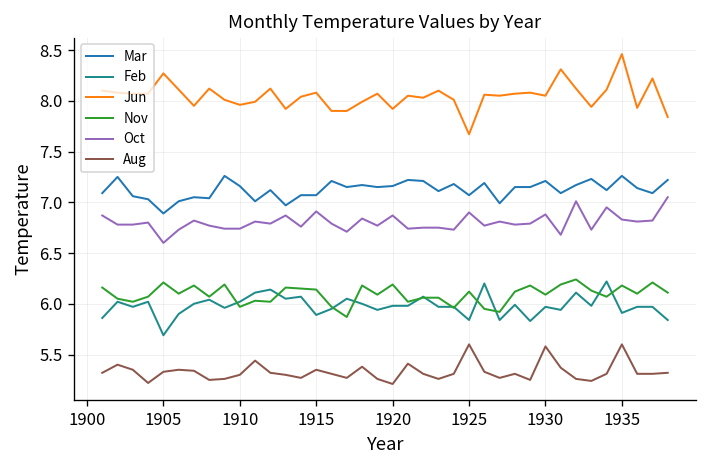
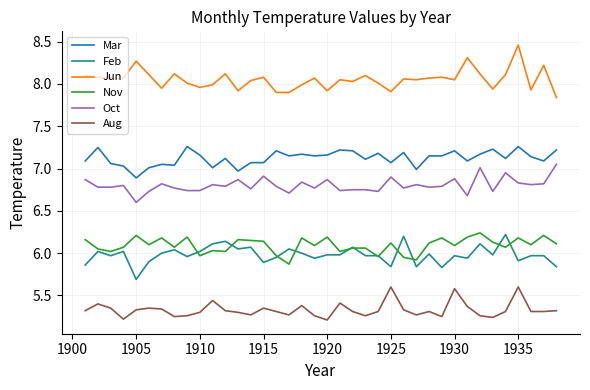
  {
    "Jun": {
      "1905": 8.3,
      "1910": 8.0,
      "1915": 8.1,
      "1920": 7.9,
-     "1925": 7.7,
+     "1925": 7.9,
      "1930": 8.1,
      "1935": 8.5
    },
    "Nov": {
      "1905": 6.2,
      "1910": 6.0,
      "1915": 6.1,
      "1920": 6.2,
      "1925": 6.1,
      "1930": 6.1,
      "1935": 6.2
    },
    "Oct": {
      "1905": 6.6,
      "1910": 6.7,
      "1915": 6.9,
      "1920": 6.9,
      "1925": 6.9,
      "1930": 6.9,
      "1935": 6.8
    },
    "Aug": {
      "1905": 5.3,
      "1910": 5.3,
      "1915": 5.4,
      "1920": 5.2,
      "1925": 5.6,
      "1930": 5.6,
      "1935": 5.6
    }
  }
